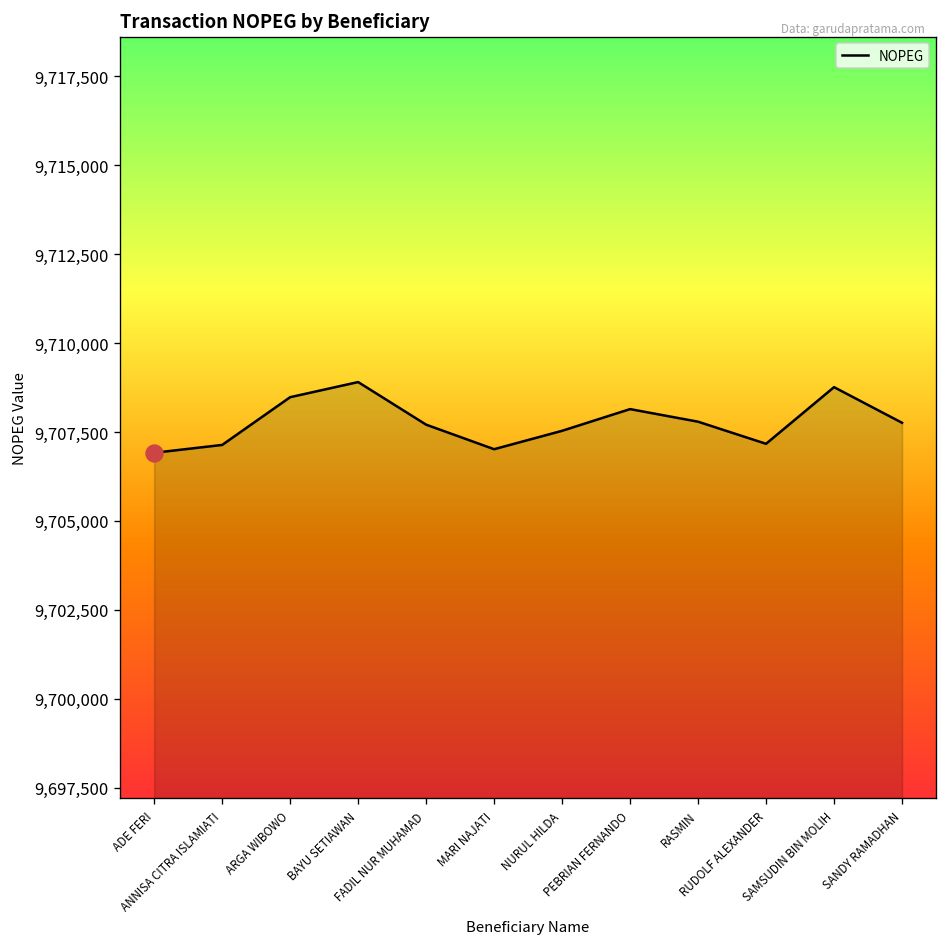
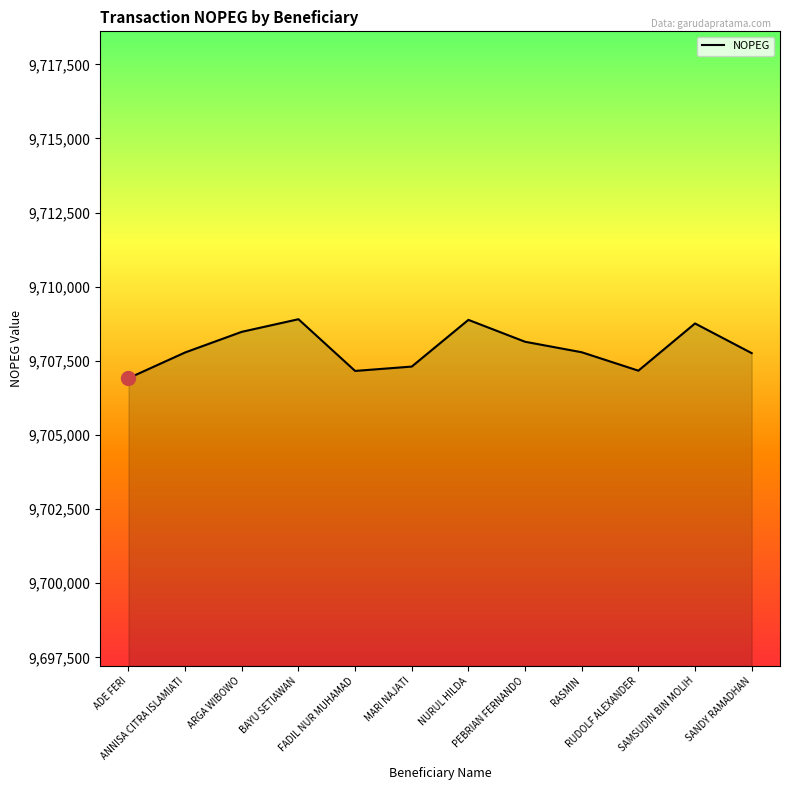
  {
    "NOPEG": {
-     "ANNISA CITRA ISLAMIATI": "9,707,100",
+     "ANNISA CITRA ISLAMIATI": "9,707,800",
      "ARGA WIBOWO": "9,708,500",
      "BAYU SETIAWAN": "9,708,900",
-     "FADIL NUR MUHAMAD": "9,707,700",
-     "MARI NAJATI": "9,707,000",
-     "NURUL HILDA": "9,707,500",
+     "FADIL NUR MUHAMAD": "9,707,200",
+     "MARI NAJATI": "9,707,300",
+     "NURUL HILDA": "9,708,900",
      "PEBRIAN FERNANDO": "9,708,100",
      "RASMIN": "9,707,800",
      "RUDOLF ALEXANDER": "9,707,200",
      "SAMSUDIN BIN MOLIH": "9,708,800",
      "SANDY RAMADHAN": "9,707,800"
    }
  }
